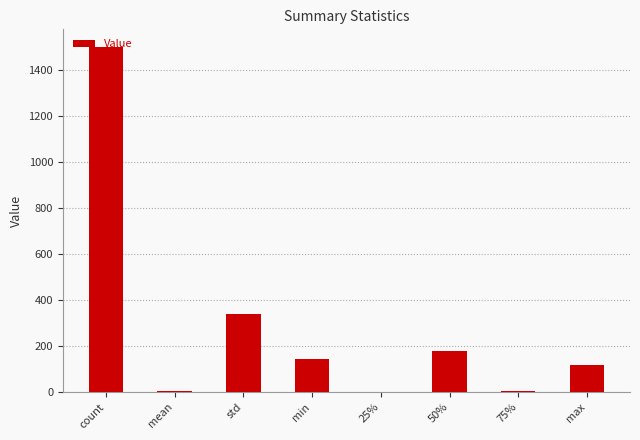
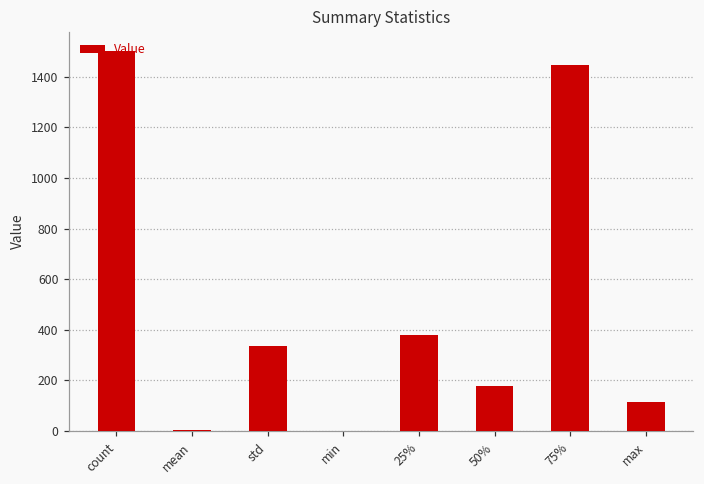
  {
    "count": 1500,
    "std": 340,
-   "min": 150,
-   "25%": 0,
+   "min": 0,
+   "25%": 380,
    "50%": 180,
-   "75%": 10,
+   "75%": 1450,
    "max": 120
  }
